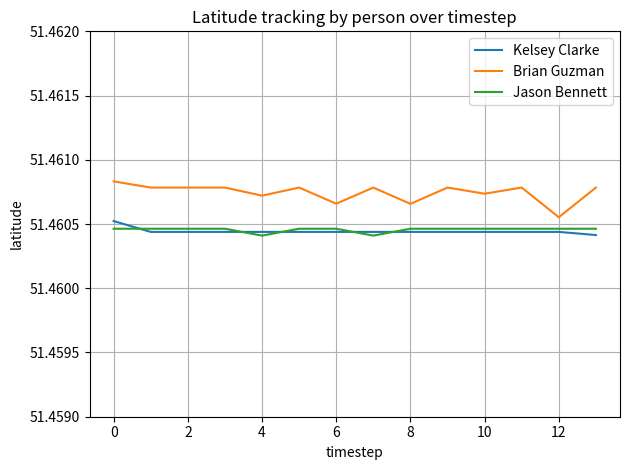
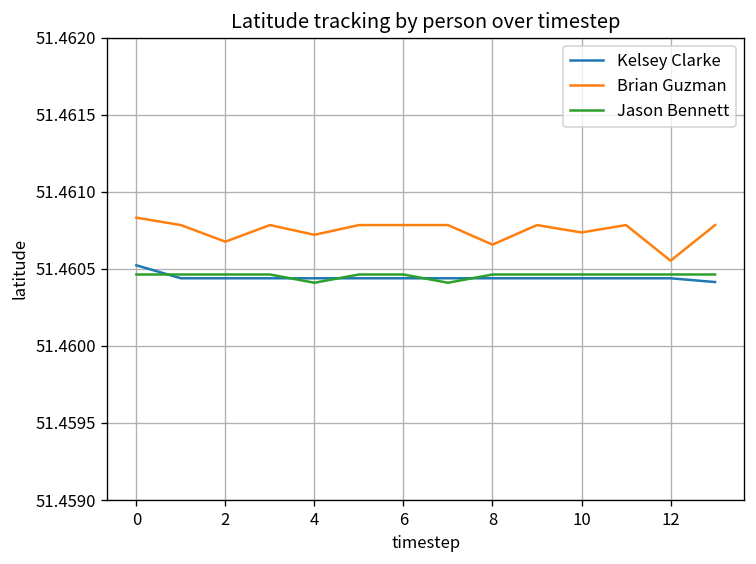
  {
    "Kelsey Clarke": {
      "0": 51.46052,
      "2": 51.46044,
      "4": 51.46044,
      "6": 51.46044,
      "8": 51.46044,
      "10": 51.46044,
      "12": 51.46044
    },
    "Brian Guzman": {
      "0": 51.46083,
-     "2": 51.46078,
+     "2": 51.46068,
      "4": 51.46072,
-     "6": 51.46066,
+     "6": 51.46078,
      "8": 51.46066,
      "10": 51.46074,
      "12": 51.46055
    },
    "Jason Bennett": {
      "0": 51.46046,
      "2": 51.46046,
      "4": 51.46041,
      "6": 51.46046,
      "8": 51.46046,
      "10": 51.46046,
      "12": 51.46046
    }
  }
